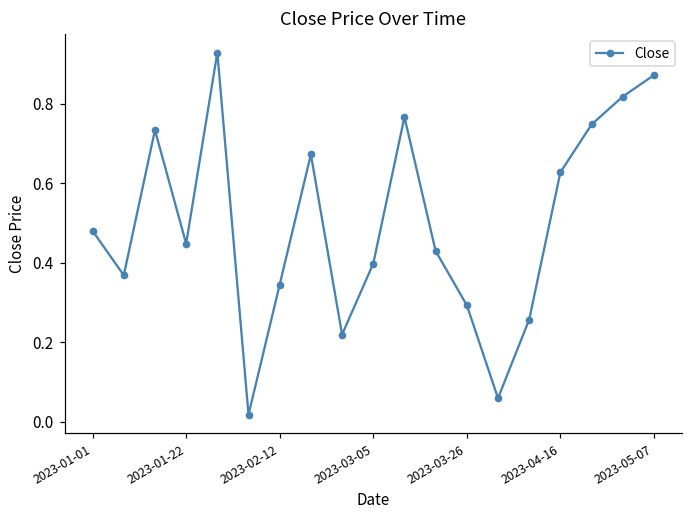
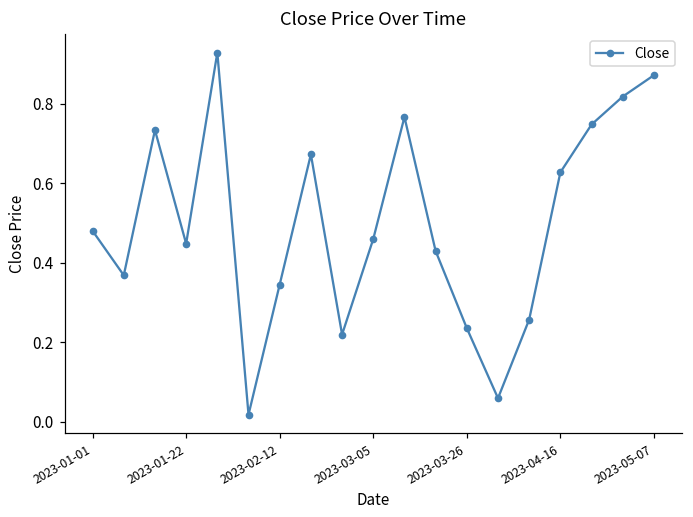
  {
    "2023-01-01": 0.48,
    "2023-01-22": 0.45,
    "2023-02-12": 0.35,
-   "2023-03-05": 0.40,
-   "2023-03-26": 0.29,
+   "2023-03-05": 0.46,
+   "2023-03-26": 0.24,
    "2023-04-16": 0.63,
    "2023-05-07": 0.87
  }
